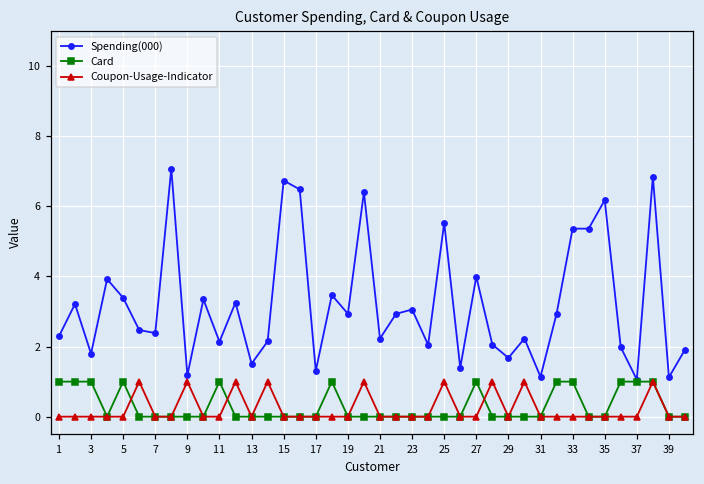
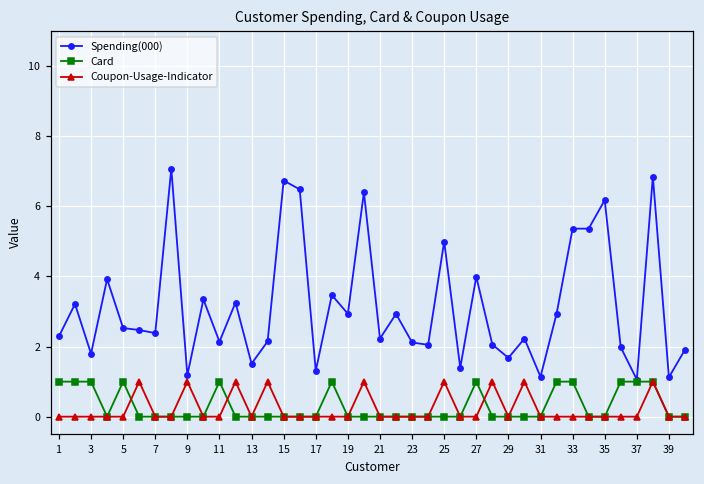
  {
    "Spending(000)": {
      "1": 2.3,
      "3": 1.8,
-     "5": 3.4,
+     "5": 2.5,
      "7": 2.4,
      "9": 1.2,
      "11": 2.1,
      "13": 1.5,
      "15": 6.7,
      "17": 1.3,
      "19": 2.9,
      "21": 2.2,
-     "23": 3.1,
-     "25": 5.5,
+     "23": 2.1,
+     "25": 5.0,
      "27": 4.0,
      "29": 1.7,
      "31": 1.1,
      "33": 5.4,
      "35": 6.2,
      "39": 1.1
    },
    "Card": {
      "1": 1.0,
      "3": 1.0,
      "5": 1.0,
      "9": 0.0,
      "11": 1.0,
      "25": 0.0,
      "27": 1.0,
      "33": 1.0
    },
    "Coupon-Usage-Indicator": {
      "1": 0.0,
      "3": 0.0,
      "5": 0.0,
      "9": 1.0,
      "11": 0.0,
      "25": 1.0,
      "27": 0.0,
      "33": 0.0,
      "37": 0.0
    }
  }
